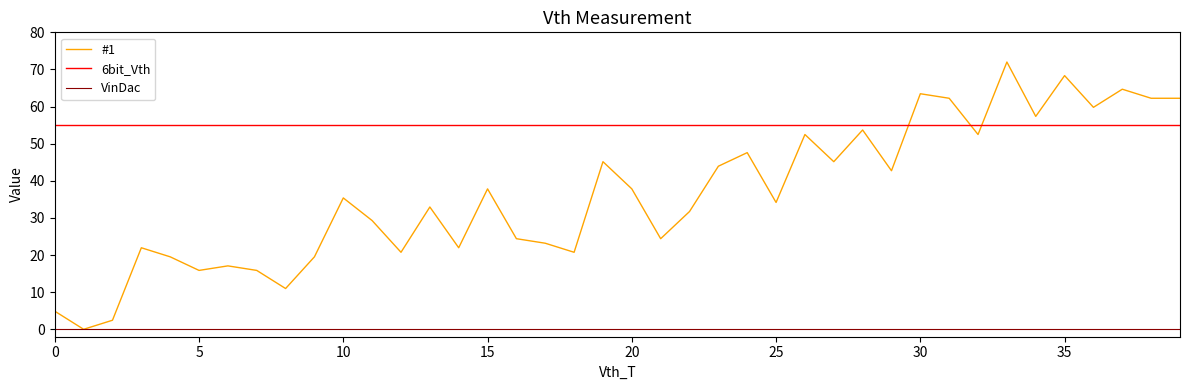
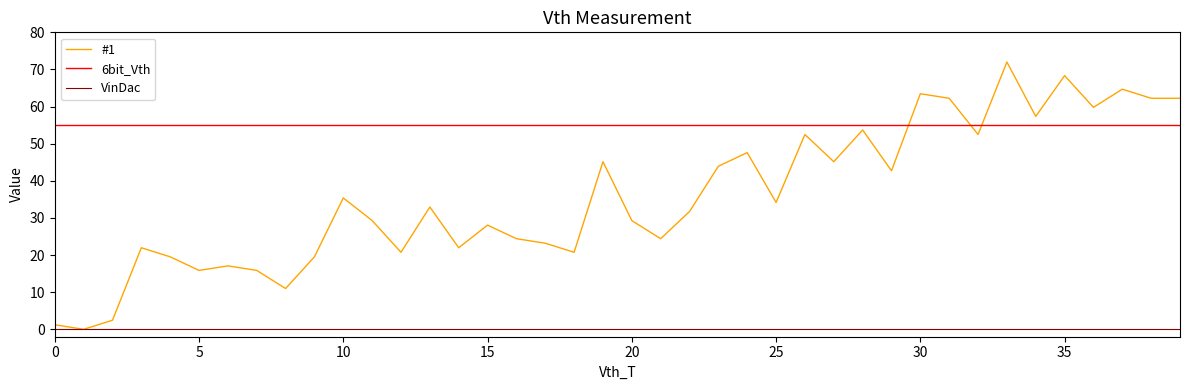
  {
    "#1": {
-     "0": 5,
+     "0": 1,
      "5": 16,
      "10": 35,
-     "15": 38,
-     "20": 38,
+     "15": 28,
+     "20": 29,
      "25": 34,
      "30": 63,
      "35": 68
    },
    "6bit_Vth": {
      "0": 55,
      "5": 55,
      "10": 55,
      "15": 55,
      "20": 55,
      "25": 55,
      "30": 55,
      "35": 55
    },
    "VinDac": {
      "0": 0,
      "5": 0,
      "10": 0,
      "15": 0,
      "20": 0,
      "25": 0,
      "30": 0,
      "35": 0
    }
  }
